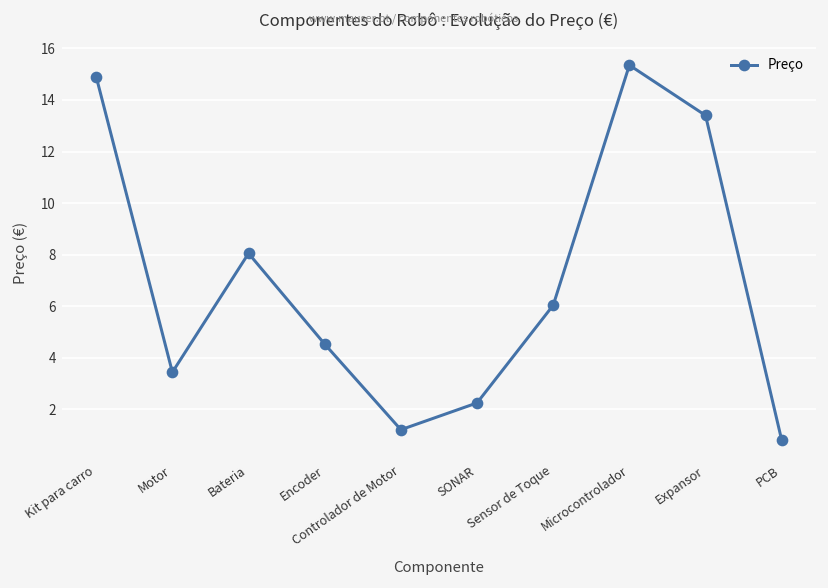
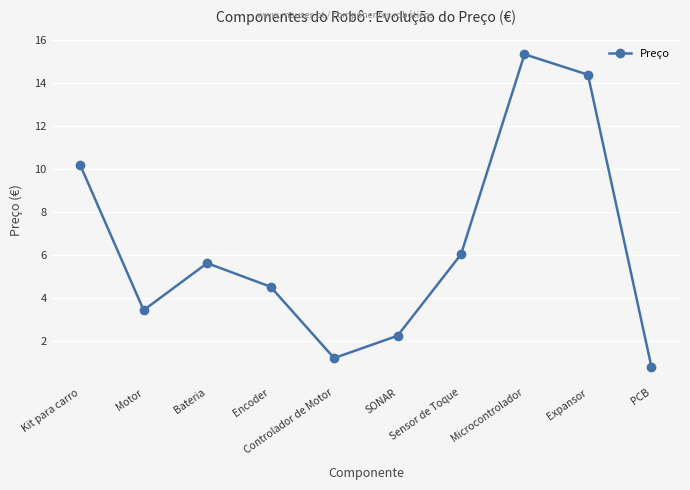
  {
-   "Kit para carro": 14.9,
+   "Kit para carro": 10.2,
    "Motor": 3.4,
-   "Bateria": 8.1,
+   "Bateria": 5.6,
    "Encoder": 4.5,
    "Controlador de Motor": 1.2,
    "SONAR": 2.3,
    "Sensor de Toque": 6.0,
    "Microcontrolador": 15.4,
-   "Expansor": 13.4,
+   "Expansor": 14.4,
    "PCB": 0.8
  }
